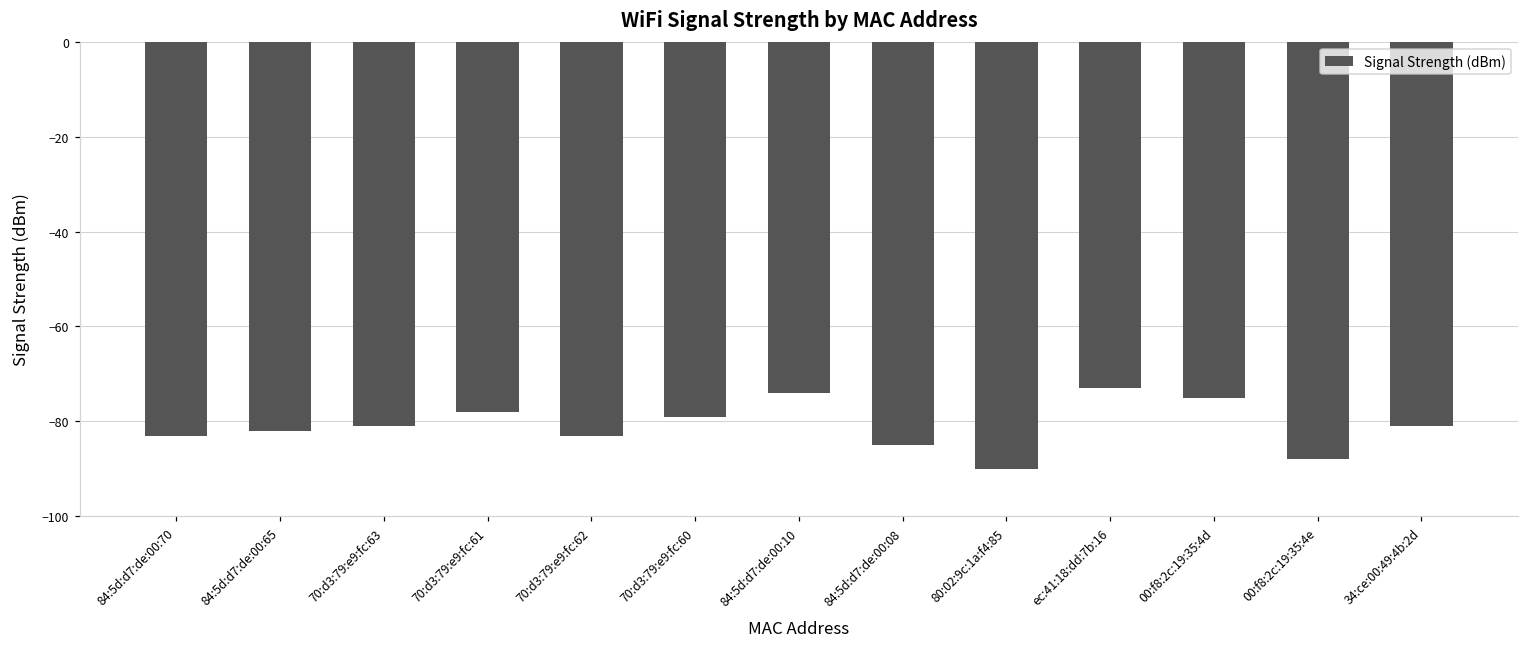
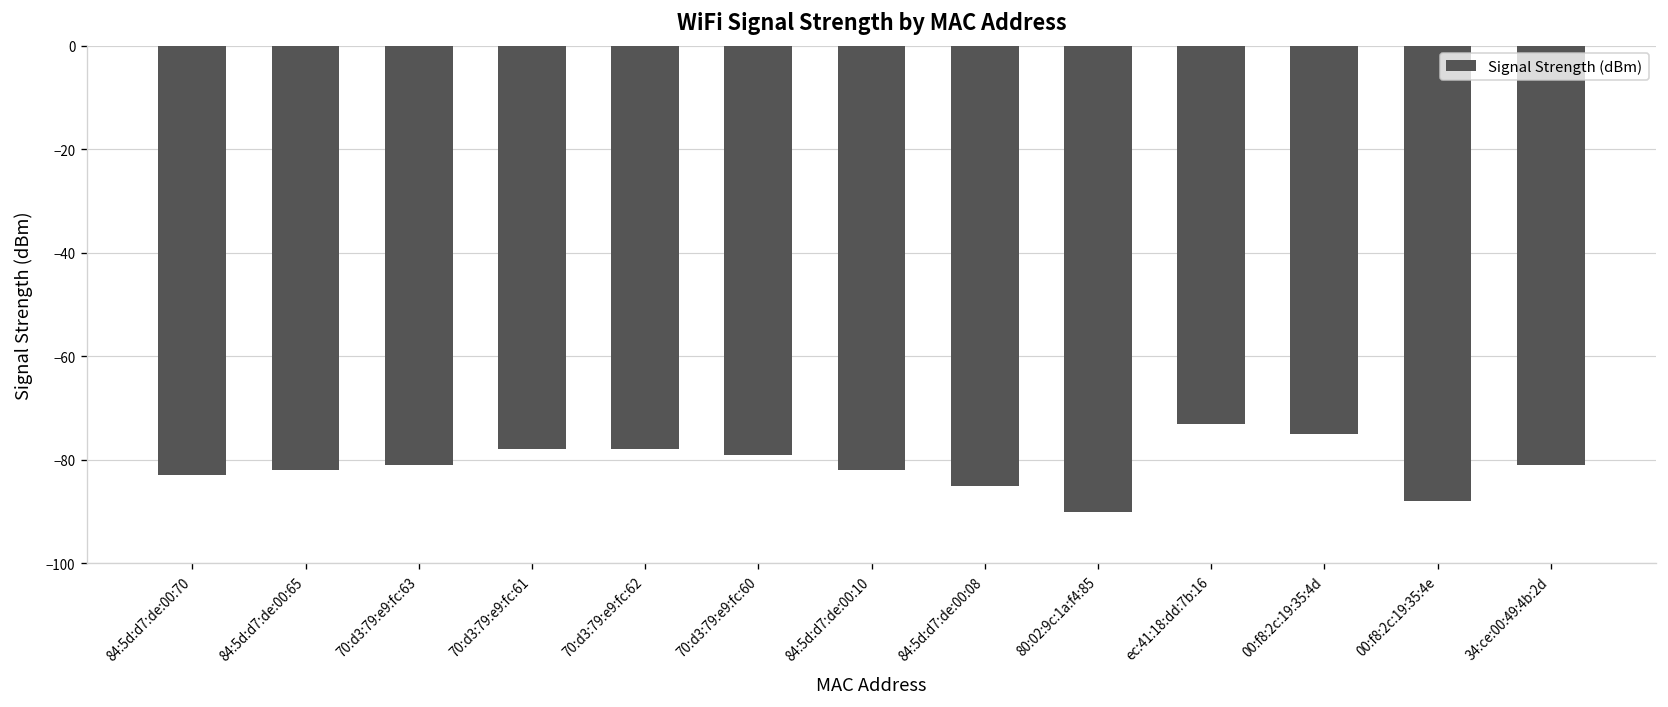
  {
    "84:5d:d7:de:00:70": -83,
    "84:5d:d7:de:00:65": -82,
    "70:d3:79:e9:fc:63": -81,
    "70:d3:79:e9:fc:61": -78,
-   "70:d3:79:e9:fc:62": -83,
+   "70:d3:79:e9:fc:62": -78,
    "70:d3:79:e9:fc:60": -79,
-   "84:5d:d7:de:00:10": -74,
+   "84:5d:d7:de:00:10": -82,
    "84:5d:d7:de:00:08": -85,
    "80:02:9c:1a:f4:85": -90,
    "ec:41:18:dd:7b:16": -73,
    "00:f8:2c:19:35:4d": -75,
    "00:f8:2c:19:35:4e": -88,
    "34:ce:00:49:4b:2d": -81
  }
